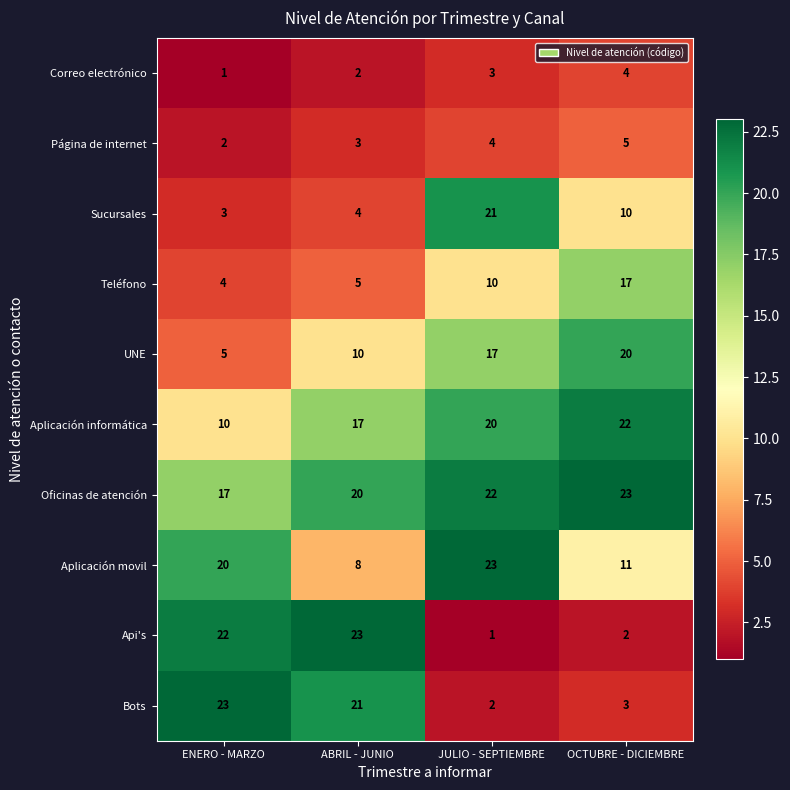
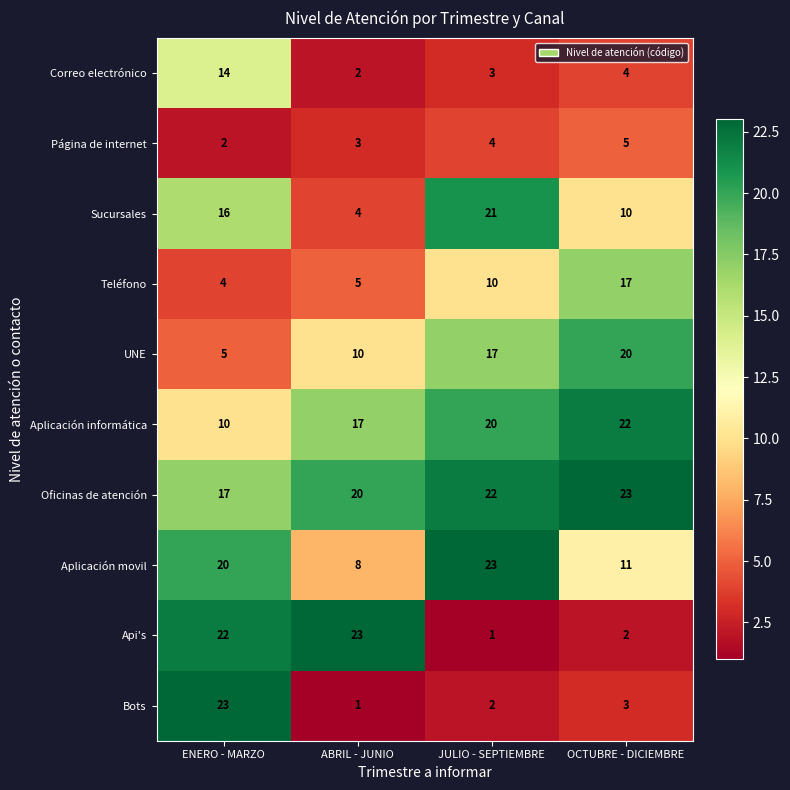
  {
    "Correo electrónico": {
-     "ENERO - MARZO": 1,
+     "ENERO - MARZO": 14,
      "ABRIL - JUNIO": 2,
      "JULIO - SEPTIEMBRE": 3,
      "OCTUBRE - DICIEMBRE": 4
    },
    "Página de internet": {
      "ENERO - MARZO": 2,
      "ABRIL - JUNIO": 3,
      "JULIO - SEPTIEMBRE": 4,
      "OCTUBRE - DICIEMBRE": 5
    },
    "Sucursales": {
-     "ENERO - MARZO": 3,
+     "ENERO - MARZO": 16,
      "ABRIL - JUNIO": 4,
      "JULIO - SEPTIEMBRE": 21,
      "OCTUBRE - DICIEMBRE": 10
    },
    "Teléfono": {
      "ENERO - MARZO": 4,
      "ABRIL - JUNIO": 5,
      "JULIO - SEPTIEMBRE": 10,
      "OCTUBRE - DICIEMBRE": 17
    },
    "UNE": {
      "ENERO - MARZO": 5,
      "ABRIL - JUNIO": 10,
      "JULIO - SEPTIEMBRE": 17,
      "OCTUBRE - DICIEMBRE": 20
    },
    "Aplicación informática": {
      "ENERO - MARZO": 10,
      "ABRIL - JUNIO": 17,
      "JULIO - SEPTIEMBRE": 20,
      "OCTUBRE - DICIEMBRE": 22
    },
    "Oficinas de atención": {
      "ENERO - MARZO": 17,
      "ABRIL - JUNIO": 20,
      "JULIO - SEPTIEMBRE": 22,
      "OCTUBRE - DICIEMBRE": 23
    },
    "Aplicación movil": {
      "ENERO - MARZO": 20,
      "ABRIL - JUNIO": 8,
      "JULIO - SEPTIEMBRE": 23,
      "OCTUBRE - DICIEMBRE": 11
    },
    "Api's": {
      "ENERO - MARZO": 22,
      "ABRIL - JUNIO": 23,
      "JULIO - SEPTIEMBRE": 1,
      "OCTUBRE - DICIEMBRE": 2
    },
    "Bots": {
      "ENERO - MARZO": 23,
-     "ABRIL - JUNIO": 21,
+     "ABRIL - JUNIO": 1,
      "JULIO - SEPTIEMBRE": 2,
      "OCTUBRE - DICIEMBRE": 3
    }
  }
